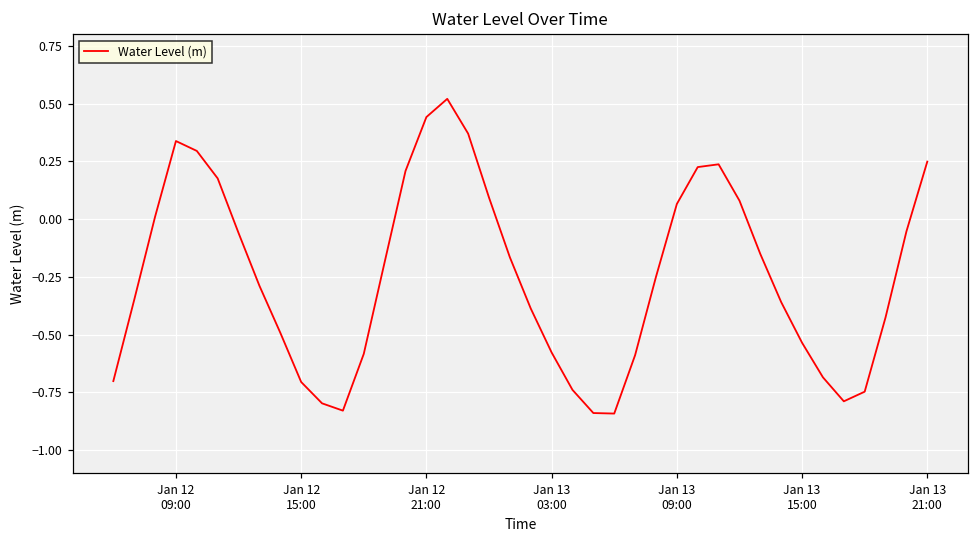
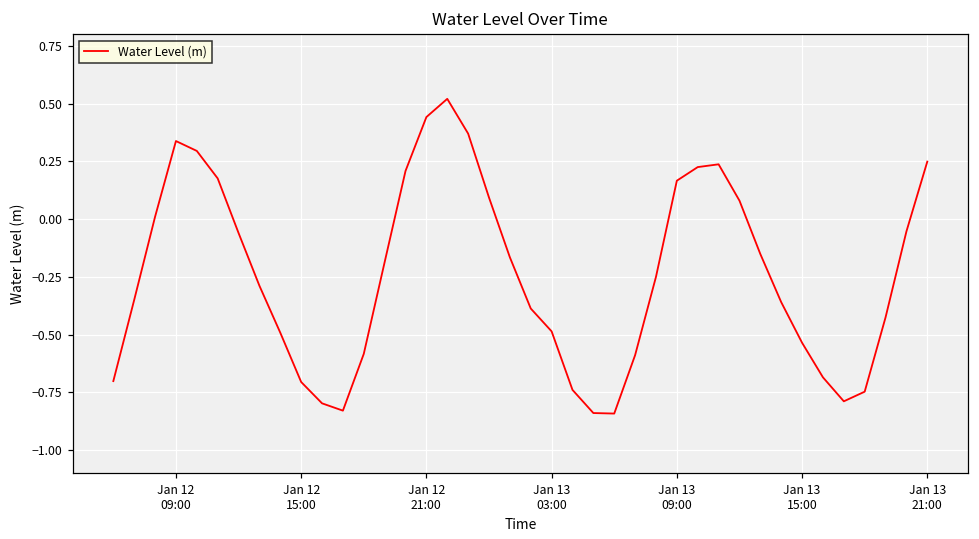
  {
    "Jan 12 09:00": 0.34,
    "Jan 12 15:00": -0.71,
    "Jan 12 21:00": 0.44,
-   "Jan 13 03:00": -0.58,
-   "Jan 13 09:00": 0.07,
+   "Jan 13 03:00": -0.49,
+   "Jan 13 09:00": 0.17,
    "Jan 13 15:00": -0.54,
    "Jan 13 21:00": 0.25
  }
